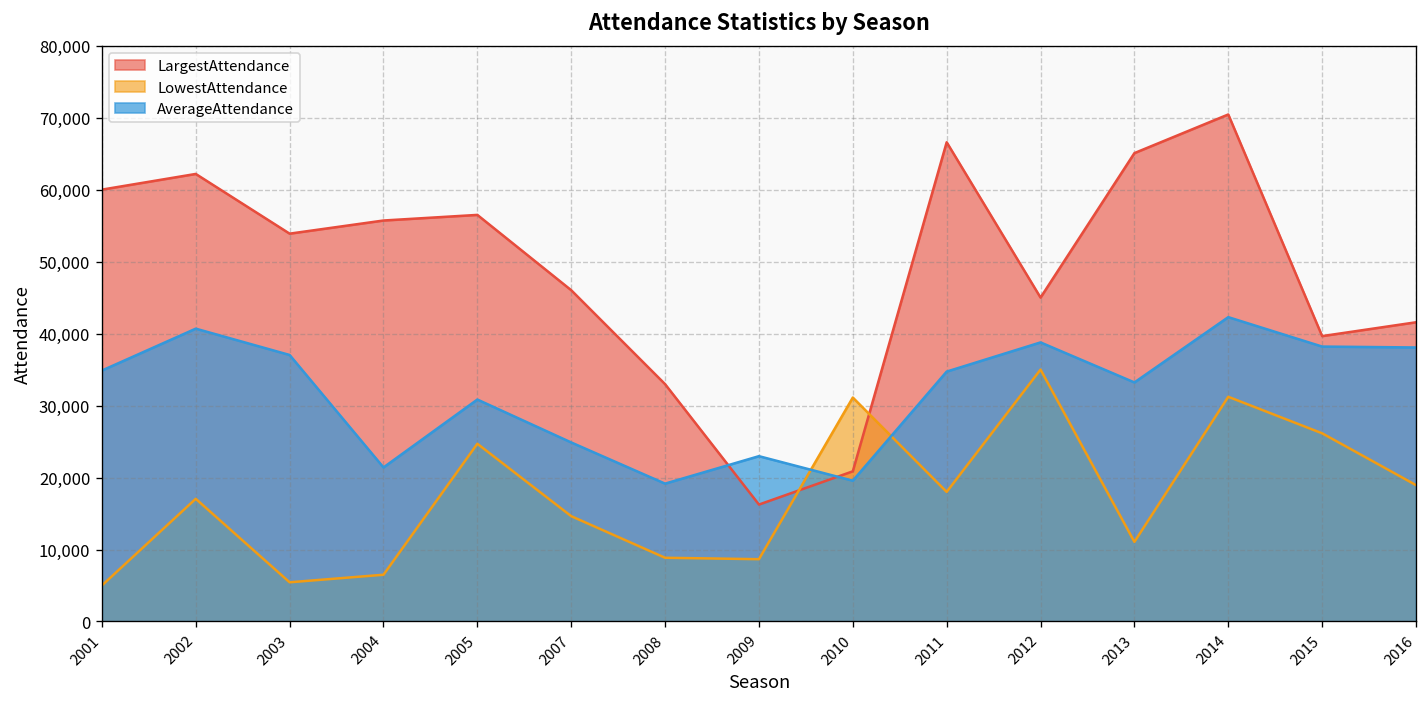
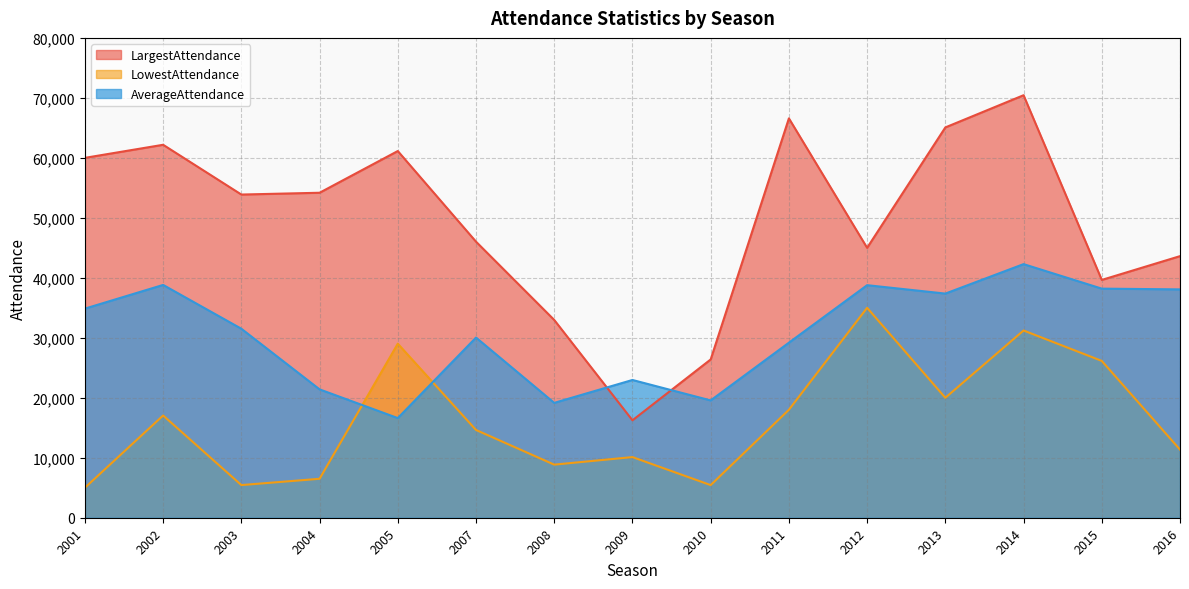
  {
    "LargestAttendance": {
      "2001": "60,000",
      "2002": "62,000",
      "2003": "54,000",
-     "2004": "56,000",
-     "2005": "56,000",
+     "2004": "54,000",
+     "2005": "61,000",
      "2007": "46,000",
      "2008": "33,000",
      "2009": "16,000",
-     "2010": "21,000",
+     "2010": "26,000",
      "2011": "67,000",
      "2012": "45,000",
      "2013": "65,000",
      "2014": "70,000",
      "2015": "40,000",
-     "2016": "42,000"
+     "2016": "44,000"
    },
    "LowestAttendance": {
      "2001": "5,000",
      "2002": "17,000",
      "2003": "5,000",
      "2004": "6,000",
-     "2005": "25,000",
+     "2005": "29,000",
      "2007": "15,000",
      "2008": "9,000",
-     "2009": "9,000",
-     "2010": "31,000",
+     "2009": "10,000",
+     "2010": "5,000",
      "2011": "18,000",
      "2012": "35,000",
-     "2013": "11,000",
+     "2013": "20,000",
      "2014": "31,000",
      "2015": "26,000",
-     "2016": "19,000"
+     "2016": "11,000"
    },
    "AverageAttendance": {
      "2001": "35,000",
-     "2002": "41,000",
-     "2003": "37,000",
+     "2002": "39,000",
+     "2003": "32,000",
      "2004": "21,000",
-     "2005": "31,000",
-     "2007": "25,000",
+     "2005": "17,000",
+     "2007": "30,000",
      "2008": "19,000",
      "2009": "23,000",
      "2010": "20,000",
-     "2011": "35,000",
+     "2011": "29,000",
      "2012": "39,000",
-     "2013": "33,000",
+     "2013": "37,000",
      "2014": "42,000",
      "2015": "38,000",
      "2016": "38,000"
    }
  }
